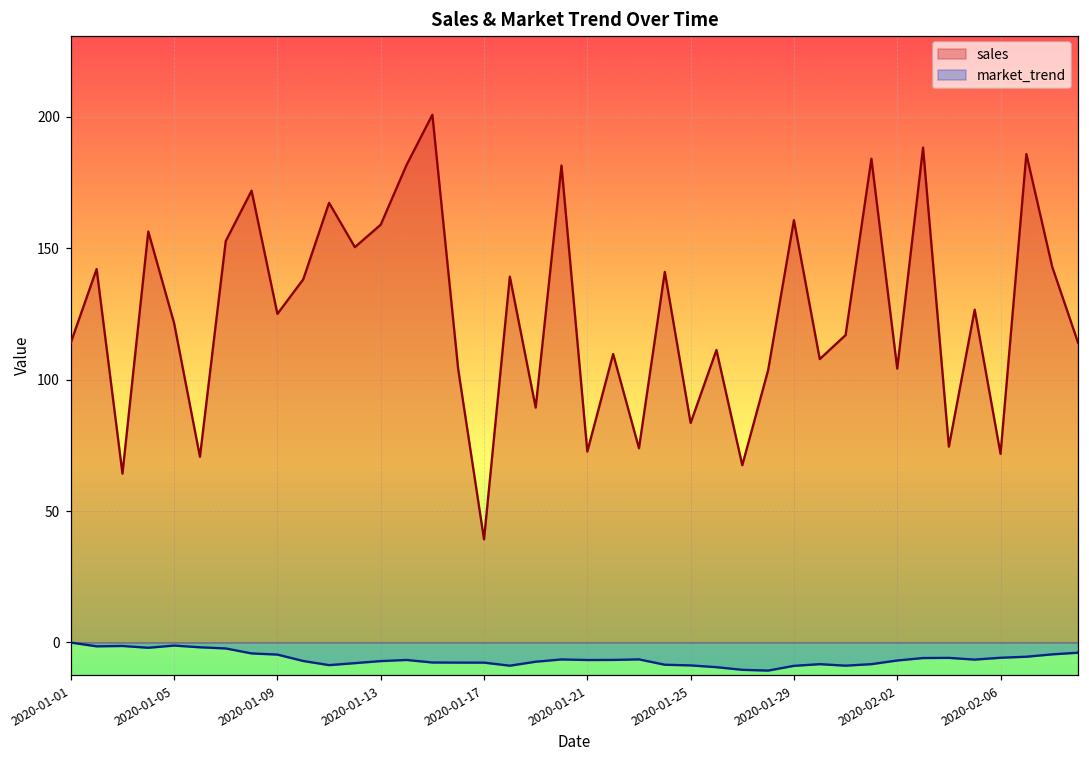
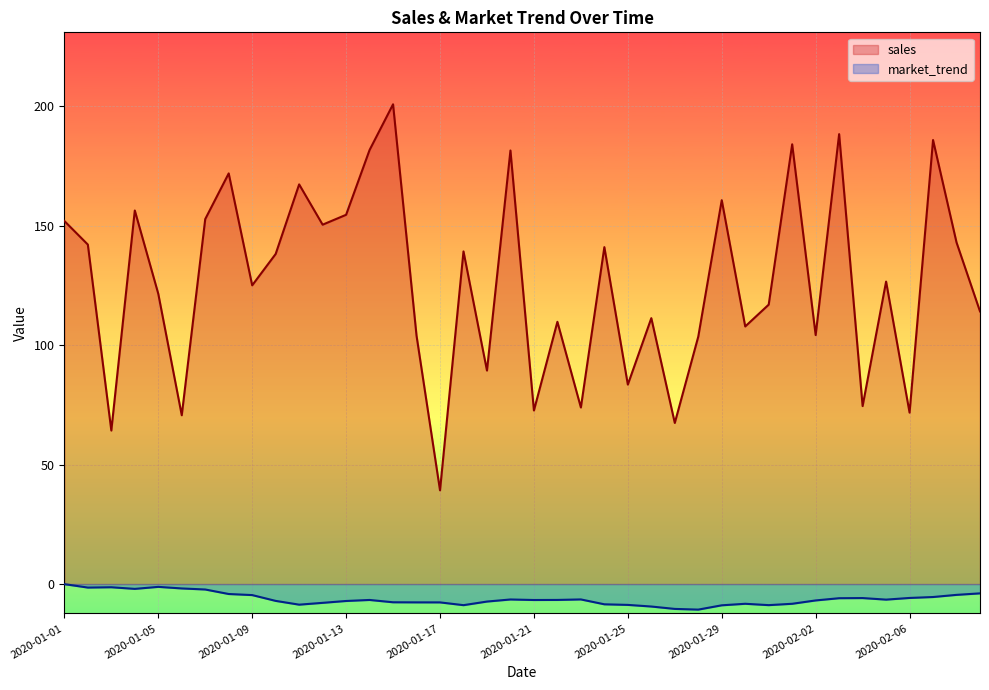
  {
    "sales": {
-     "2020-01-01": 114,
+     "2020-01-01": 152,
      "2020-01-05": 122,
      "2020-01-09": 125,
-     "2020-01-13": 159,
+     "2020-01-13": 155,
      "2020-01-17": 39,
      "2020-01-21": 73,
      "2020-01-25": 84,
      "2020-01-29": 161,
      "2020-02-02": 104,
      "2020-02-06": 72
    }
  }
